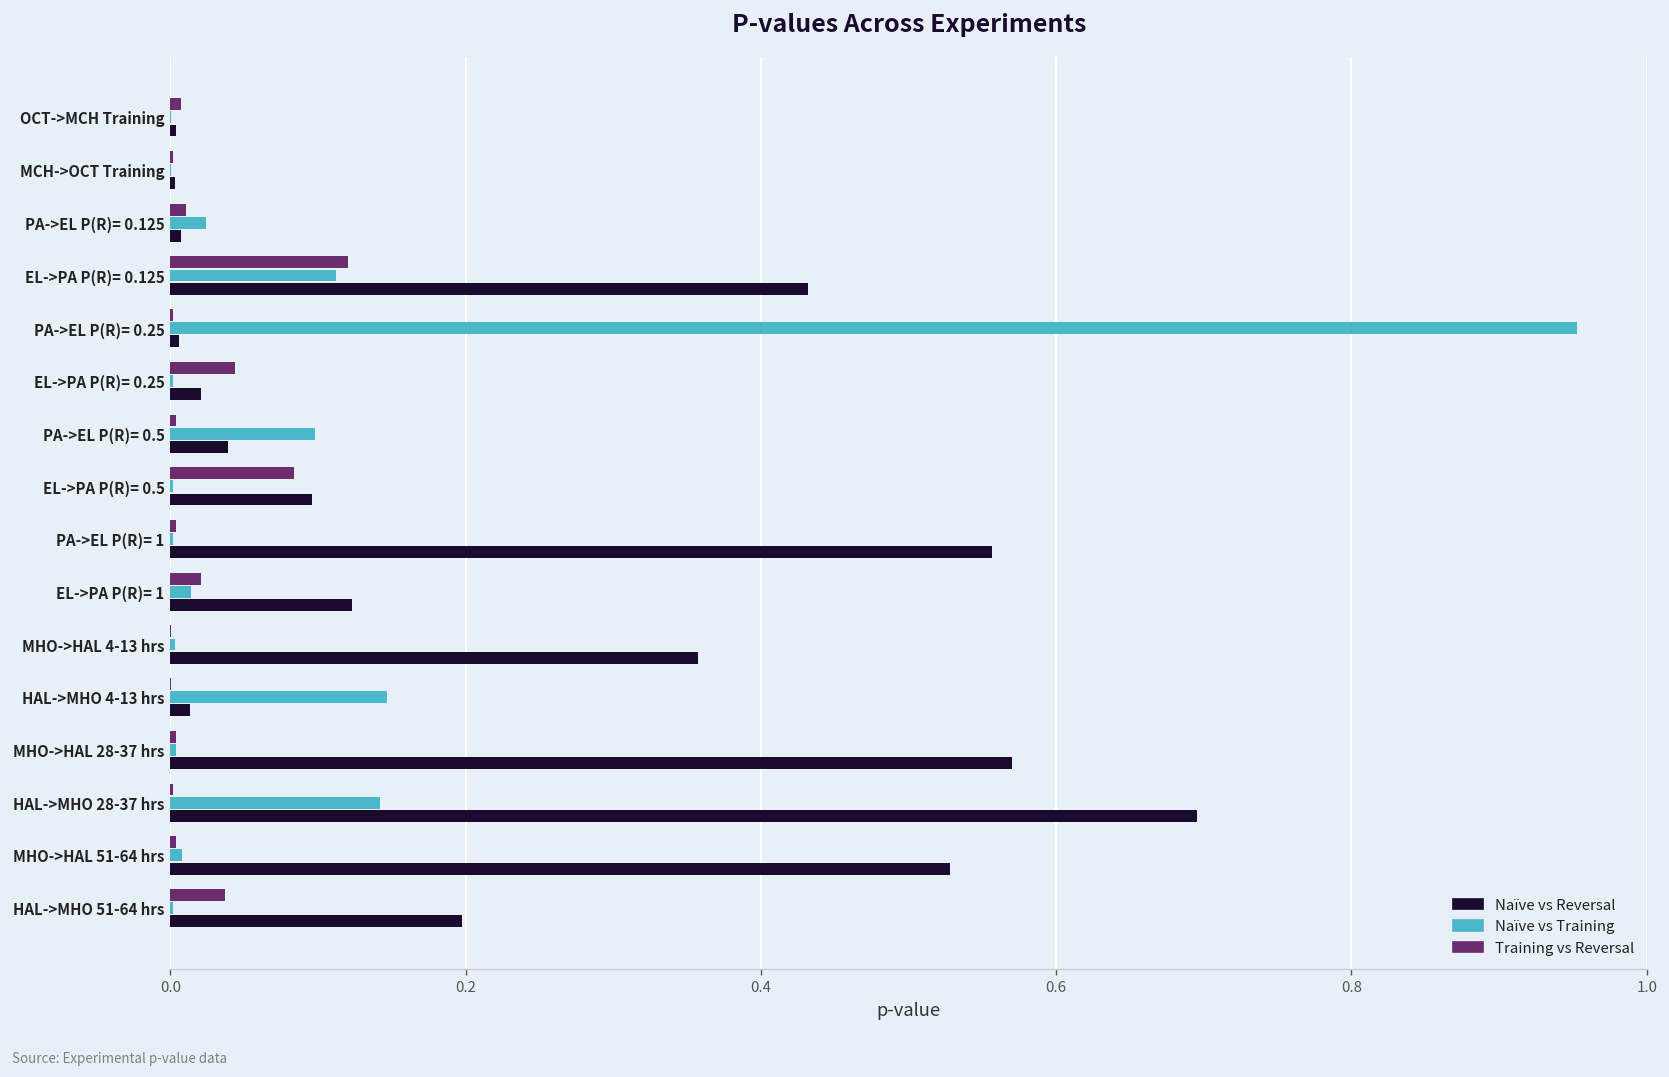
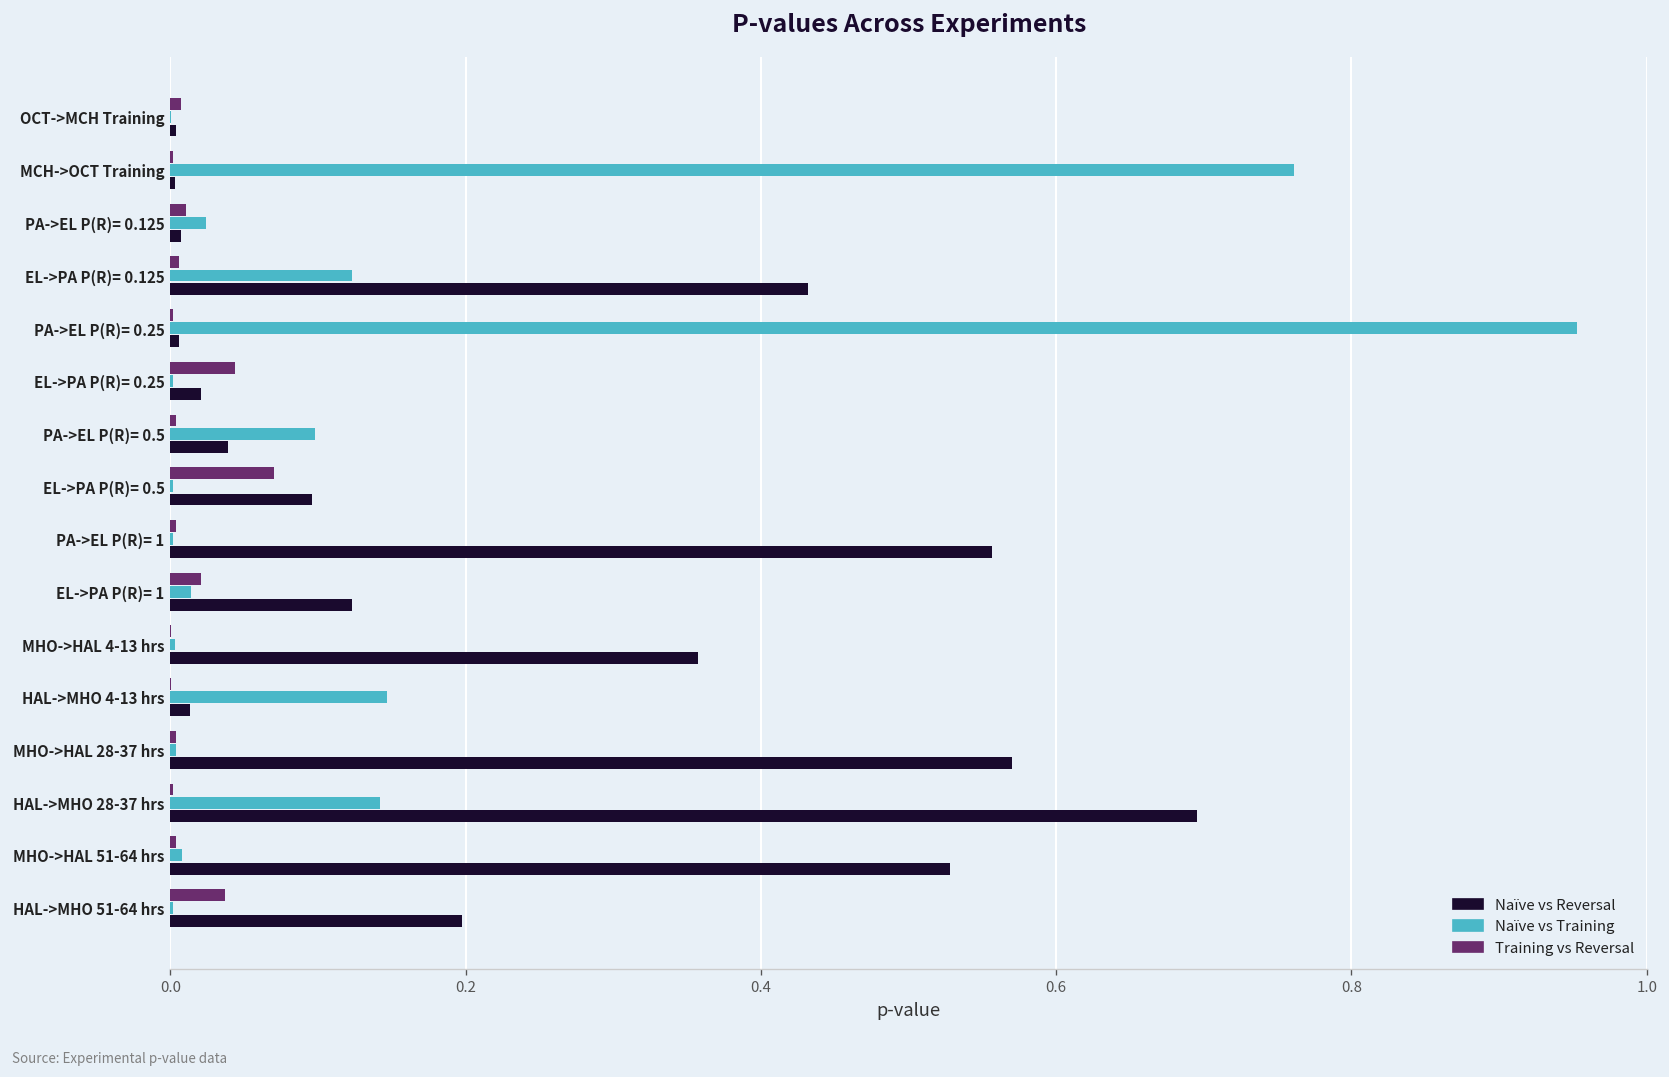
  {
    "Naïve vs Reversal": {
      "OCT->MCH Training": 0.004,
      "MCH->OCT Training": 0.003,
      "PA->EL P(R)= 0.125": 0.007,
      "EL->PA P(R)= 0.125": 0.432,
      "PA->EL P(R)= 0.25": 0.006,
      "EL->PA P(R)= 0.25": 0.021,
      "PA->EL P(R)= 0.5": 0.039,
      "EL->PA P(R)= 0.5": 0.096,
      "PA->EL P(R)= 1": 0.557,
      "EL->PA P(R)= 1": 0.123,
      "MHO->HAL 4-13 hrs": 0.358,
      "HAL->MHO 4-13 hrs": 0.013,
      "MHO->HAL 28-37 hrs": 0.570,
      "HAL->MHO 28-37 hrs": 0.695,
      "MHO->HAL 51-64 hrs": 0.528,
      "HAL->MHO 51-64 hrs": 0.197
    },
    "Naïve vs Training": {
-     "MCH->OCT Training": 0.000,
+     "MCH->OCT Training": 0.761,
      "PA->EL P(R)= 0.125": 0.024,
-     "EL->PA P(R)= 0.125": 0.112,
+     "EL->PA P(R)= 0.125": 0.123,
      "PA->EL P(R)= 0.25": 0.953,
      "PA->EL P(R)= 0.5": 0.098,
      "EL->PA P(R)= 1": 0.014,
      "MHO->HAL 4-13 hrs": 0.003,
      "HAL->MHO 4-13 hrs": 0.147,
      "MHO->HAL 28-37 hrs": 0.004,
      "HAL->MHO 28-37 hrs": 0.142,
      "MHO->HAL 51-64 hrs": 0.008
    },
    "Training vs Reversal": {
      "OCT->MCH Training": 0.007,
      "PA->EL P(R)= 0.125": 0.011,
-     "EL->PA P(R)= 0.125": 0.120,
+     "EL->PA P(R)= 0.125": 0.006,
      "EL->PA P(R)= 0.25": 0.044,
      "PA->EL P(R)= 0.5": 0.004,
-     "EL->PA P(R)= 0.5": 0.084,
+     "EL->PA P(R)= 0.5": 0.070,
      "PA->EL P(R)= 1": 0.004,
      "EL->PA P(R)= 1": 0.021,
      "MHO->HAL 28-37 hrs": 0.004,
      "MHO->HAL 51-64 hrs": 0.004,
      "HAL->MHO 51-64 hrs": 0.037
    }
  }
